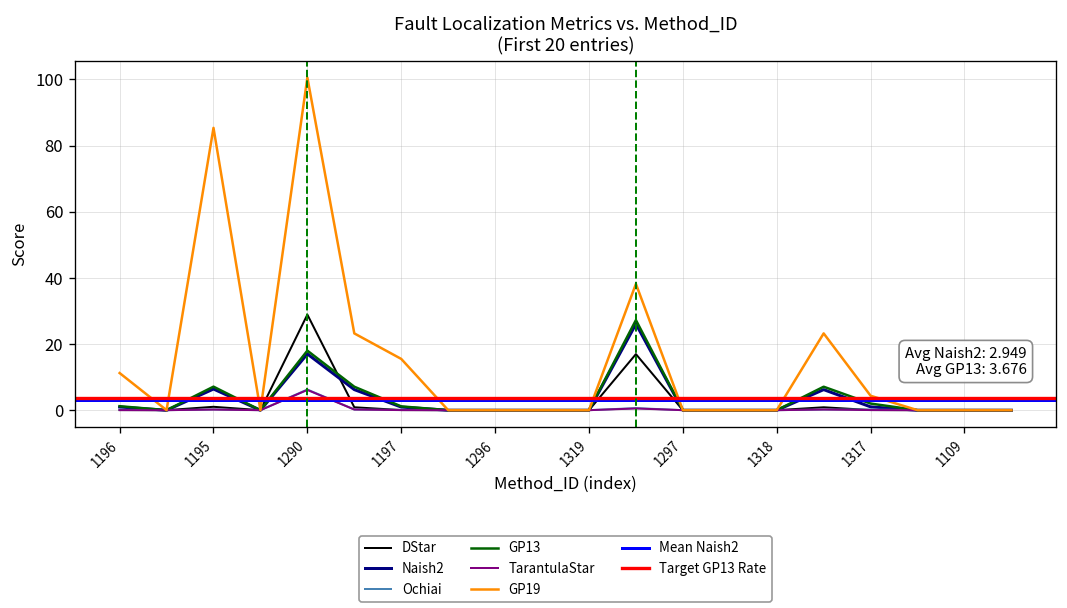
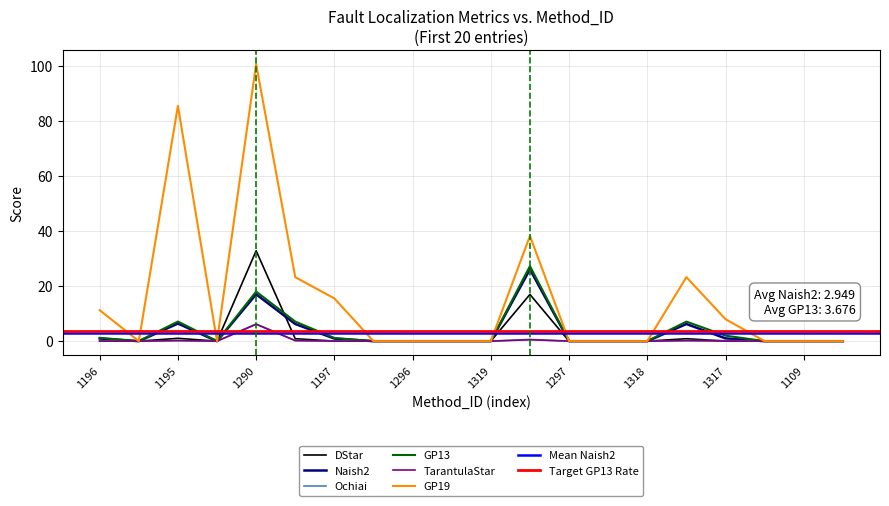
  {
    "DStar": {
-     "1290": 29
+     "1290": 33
    },
    "Naish2": {
      "1290": 17
    },
    "GP13": {
      "1290": 18,
      "1317": 2
    },
    "GP19": {
      "1196": 11,
      "1195": 85,
      "1290": 101,
      "1197": 16,
-     "1317": 4
+     "1317": 8
    }
  }
